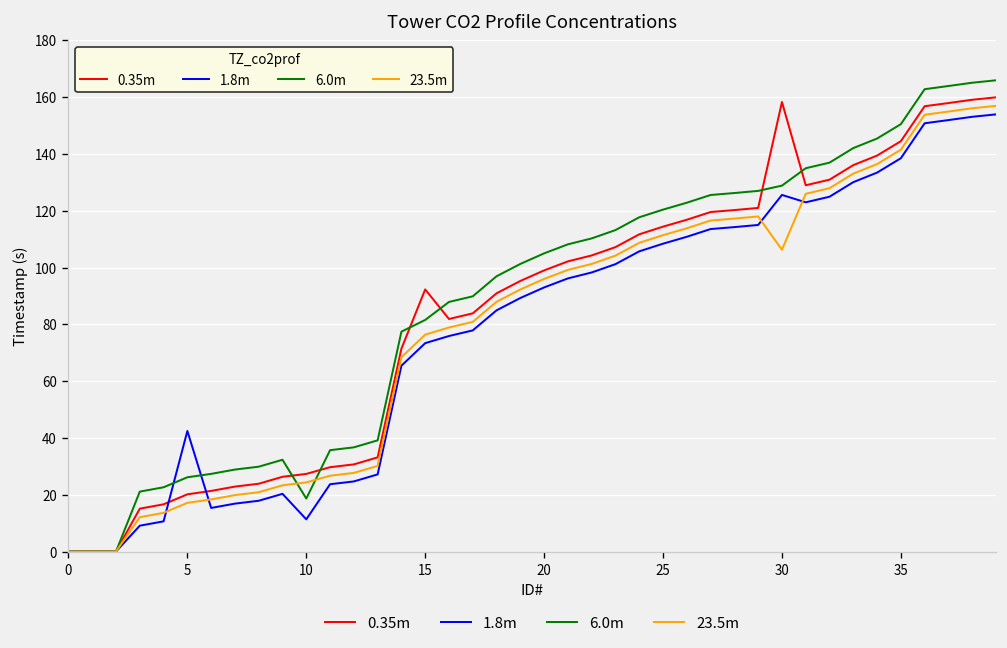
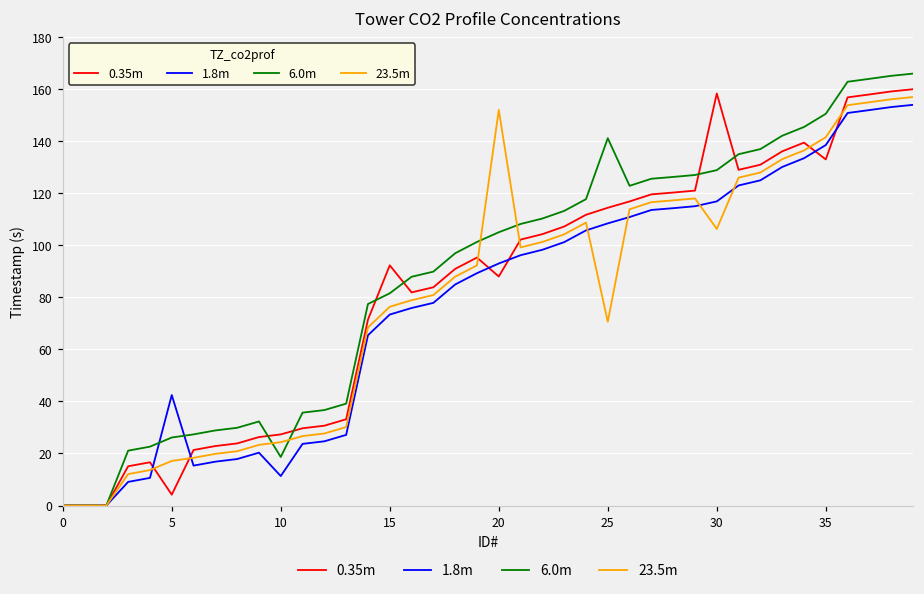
  {
    "0.35m": {
-     "5": 20,
+     "5": 4,
      "10": 27,
      "15": 92,
-     "20": 99,
+     "20": 88,
      "25": 114,
      "30": 158,
-     "35": 145
+     "35": 133
    },
    "1.8m": {
      "5": 42,
      "10": 11,
      "15": 73,
      "20": 93,
      "25": 108,
-     "30": 126,
+     "30": 117,
      "35": 139
    },
    "6.0m": {
      "5": 26,
      "10": 19,
      "15": 82,
      "20": 105,
-     "25": 120,
+     "25": 141,
      "30": 129,
      "35": 151
    },
    "23.5m": {
      "5": 17,
      "10": 24,
      "15": 76,
-     "20": 96,
-     "25": 111,
+     "20": 152,
+     "25": 71,
      "30": 106,
      "35": 142
    }
  }
